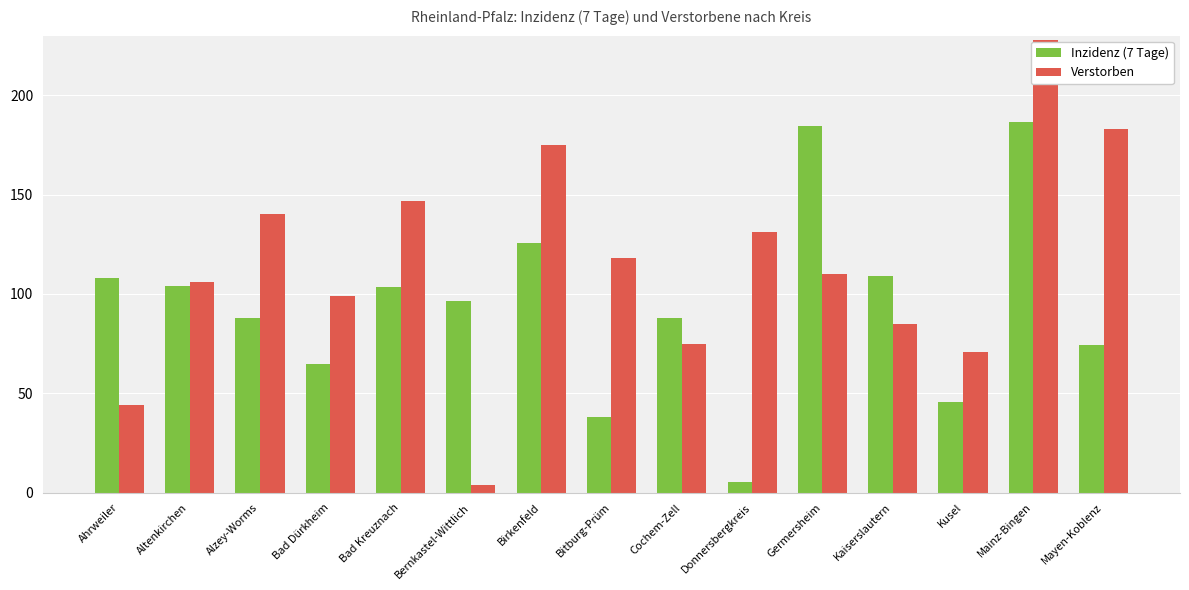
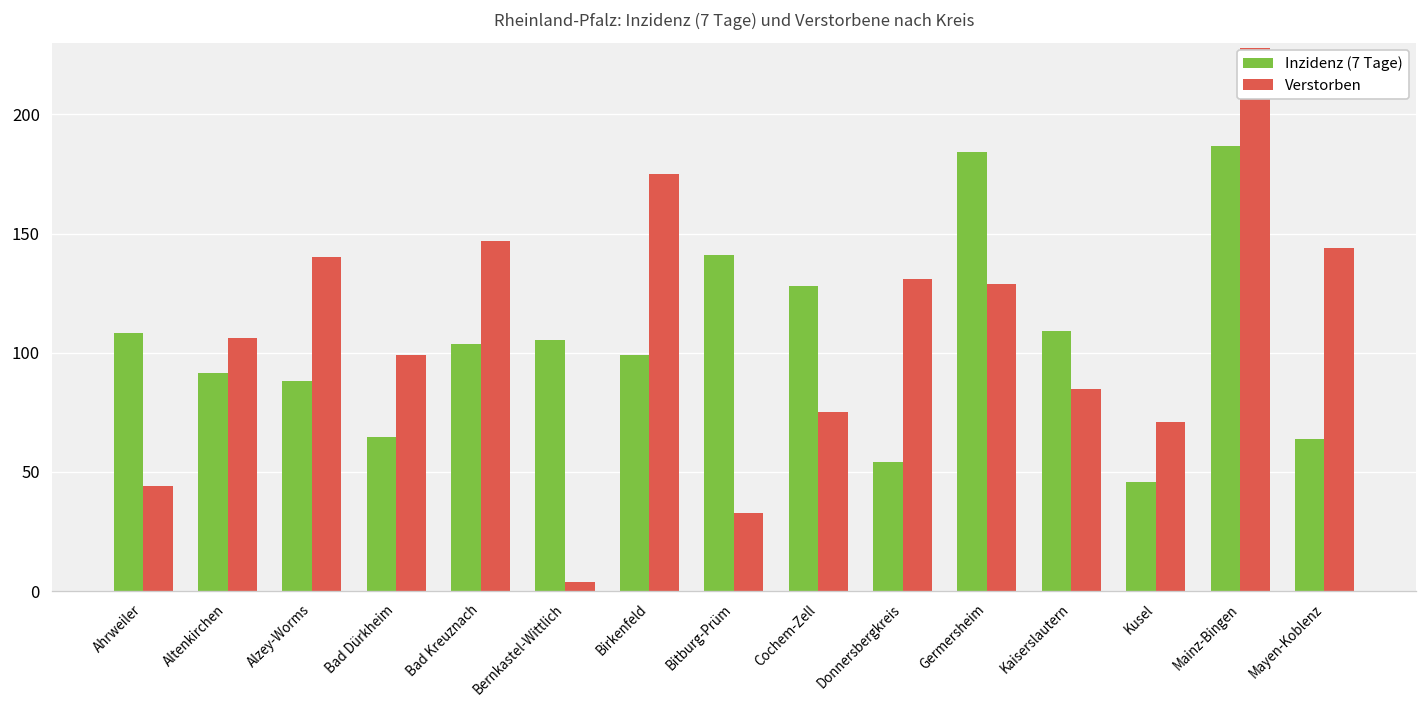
  {
    "Inzidenz (7 Tage)": {
      "Ahrweiler": 108,
-     "Altenkirchen": 104,
+     "Altenkirchen": 91,
      "Alzey-Worms": 88,
      "Bad Dürkheim": 65,
      "Bad Kreuznach": 104,
-     "Bernkastel-Wittlich": 97,
-     "Birkenfeld": 126,
-     "Bitburg-Prüm": 38,
-     "Cochem-Zell": 88,
-     "Donnersbergkreis": 5,
+     "Bernkastel-Wittlich": 106,
+     "Birkenfeld": 99,
+     "Bitburg-Prüm": 141,
+     "Cochem-Zell": 128,
+     "Donnersbergkreis": 54,
      "Germersheim": 184,
      "Kaiserslautern": 109,
      "Kusel": 46,
      "Mainz-Bingen": 187,
-     "Mayen-Koblenz": 75
+     "Mayen-Koblenz": 64
    },
    "Verstorben": {
      "Ahrweiler": 44,
      "Altenkirchen": 106,
      "Alzey-Worms": 140,
      "Bad Dürkheim": 99,
      "Bad Kreuznach": 147,
      "Bernkastel-Wittlich": 4,
      "Birkenfeld": 175,
-     "Bitburg-Prüm": 118,
+     "Bitburg-Prüm": 33,
      "Cochem-Zell": 75,
      "Donnersbergkreis": 131,
-     "Germersheim": 110,
+     "Germersheim": 129,
      "Kaiserslautern": 85,
      "Kusel": 71,
      "Mainz-Bingen": 228,
-     "Mayen-Koblenz": 183
+     "Mayen-Koblenz": 144
    }
  }
